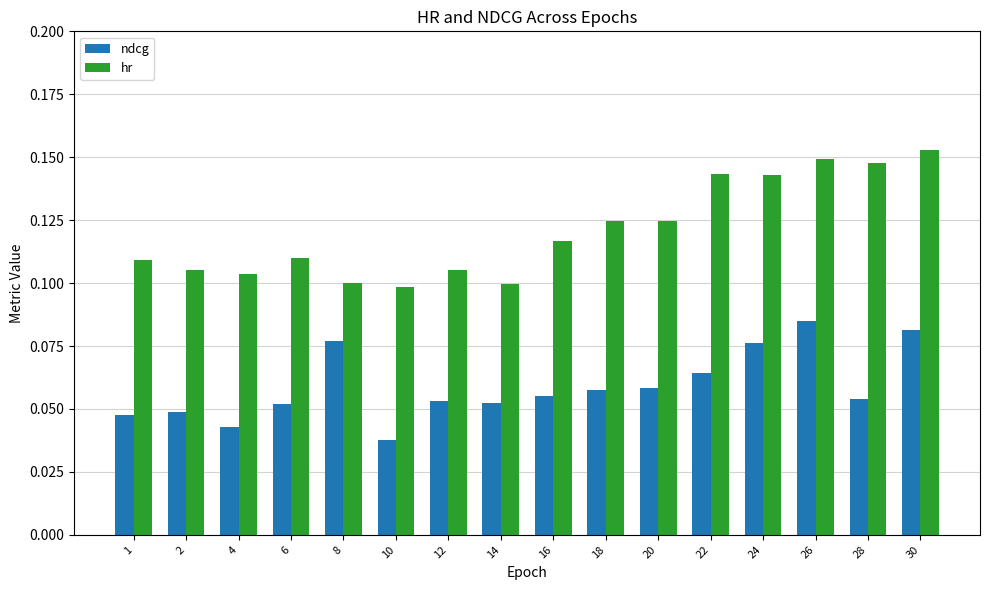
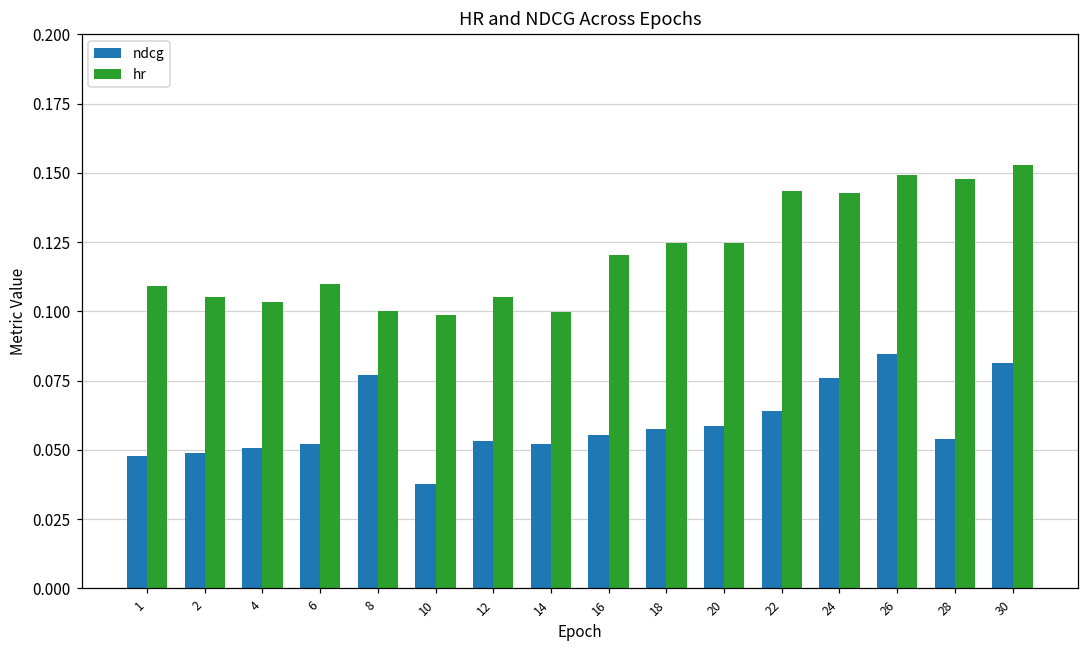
  {
    "ndcg": {
      "1": 0.048,
      "2": 0.049,
-     "4": 0.043,
+     "4": 0.051,
      "6": 0.052,
      "8": 0.077,
      "10": 0.038,
      "12": 0.053,
      "14": 0.052,
      "16": 0.055,
      "18": 0.058,
      "20": 0.058,
      "22": 0.064,
      "24": 0.076,
      "26": 0.085,
      "28": 0.054,
      "30": 0.081
    },
    "hr": {
      "1": 0.109,
      "2": 0.105,
      "4": 0.103,
      "6": 0.110,
      "8": 0.100,
      "10": 0.099,
      "12": 0.105,
      "14": 0.100,
-     "16": 0.117,
+     "16": 0.120,
      "18": 0.125,
      "20": 0.125,
      "22": 0.143,
      "24": 0.143,
      "26": 0.149,
      "28": 0.148,
      "30": 0.153
    }
  }
